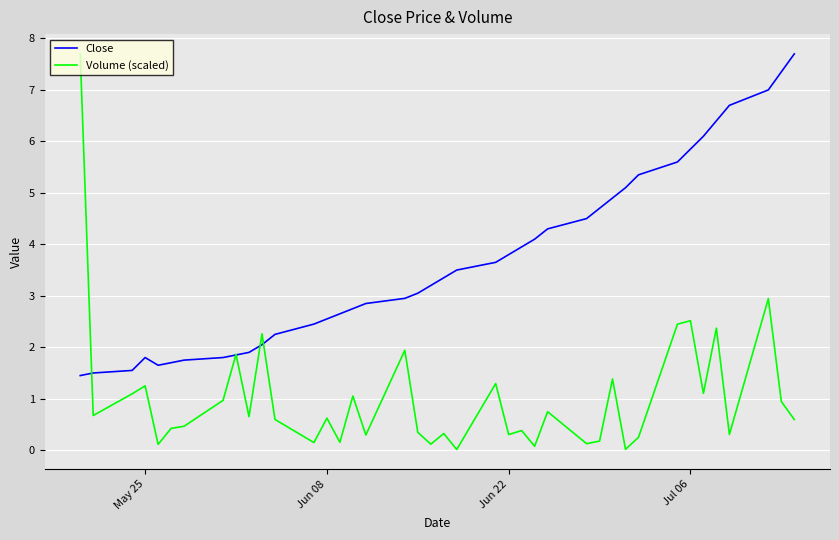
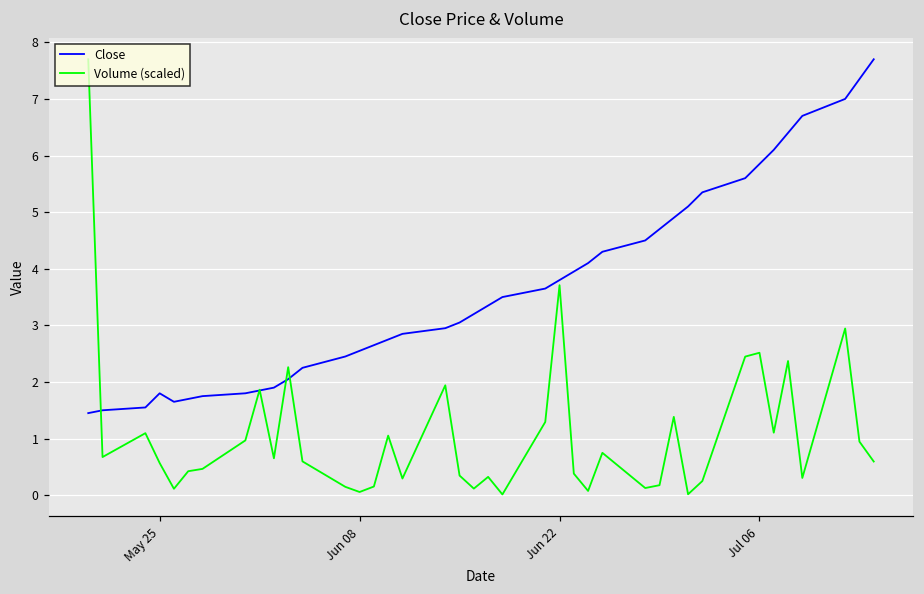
  {
    "Close": {
      "May 25": 1.8,
      "Jun 08": 2.6,
      "Jun 22": 3.8,
      "Jul 06": 5.9
    },
    "Volume (scaled)": {
-     "May 25": 1.3,
-     "Jun 08": 0.6,
-     "Jun 22": 0.3,
+     "May 25": 0.6,
+     "Jun 08": 0.1,
+     "Jun 22": 3.7,
      "Jul 06": 2.5
    }
  }
